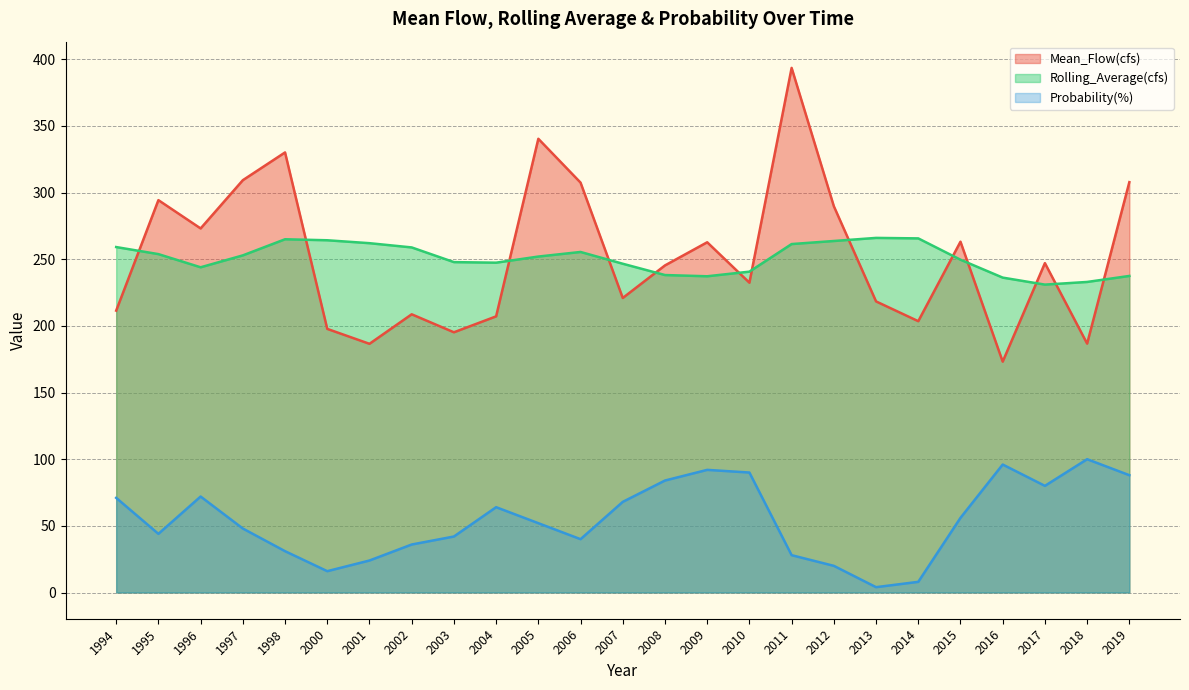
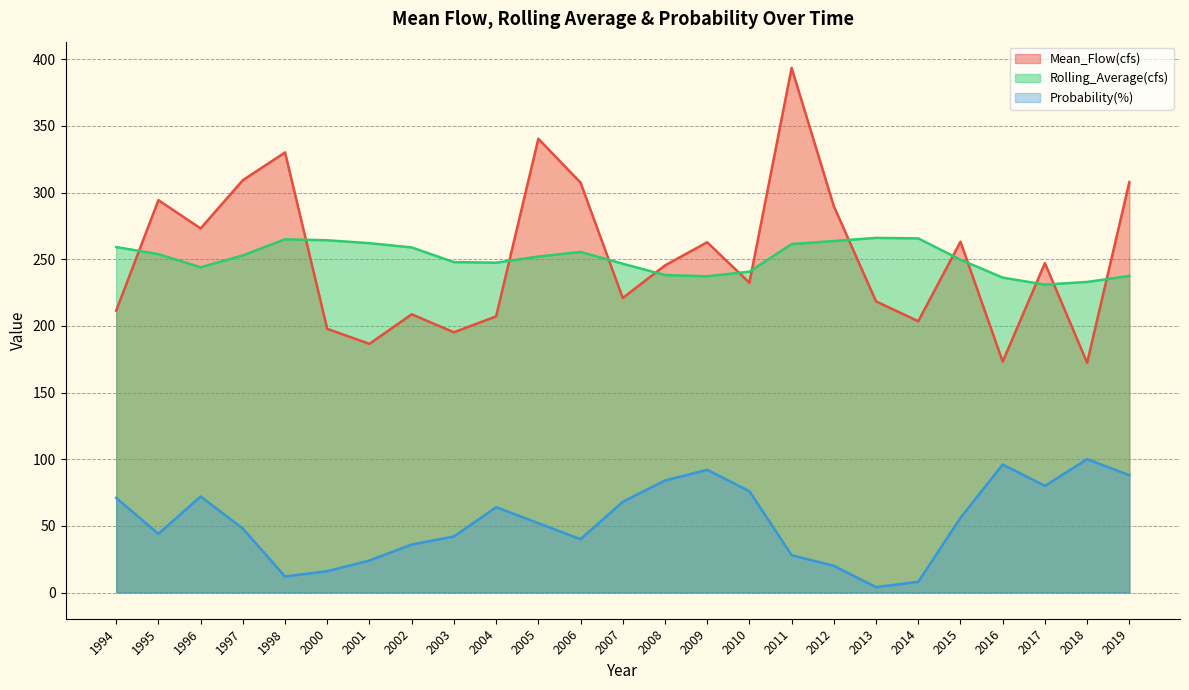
  {
    "Mean_Flow(cfs)": {
      "1994": 211,
      "1995": 294,
      "1996": 273,
      "1997": 309,
      "1998": 330,
      "2000": 198,
      "2001": 187,
      "2002": 209,
      "2003": 195,
      "2004": 207,
      "2005": 340,
      "2006": 307,
      "2007": 221,
      "2008": 245,
      "2009": 263,
      "2010": 232,
      "2011": 394,
      "2012": 290,
      "2013": 218,
      "2014": 204,
      "2015": 263,
      "2016": 173,
      "2017": 247,
-     "2018": 187,
+     "2018": 172,
      "2019": 308
    },
    "Rolling_Average(cfs)": {
      "1994": 259,
      "1995": 254,
      "1996": 244,
      "1997": 253,
      "1998": 265,
      "2000": 264,
      "2001": 262,
      "2002": 259,
      "2003": 248,
      "2004": 247,
      "2005": 252,
      "2006": 255,
      "2007": 247,
      "2008": 238,
      "2009": 237,
      "2010": 241,
      "2011": 261,
      "2012": 264,
      "2013": 266,
      "2014": 266,
      "2015": 250,
      "2016": 236,
      "2017": 231,
      "2018": 233,
      "2019": 237
    },
    "Probability(%)": {
      "1994": 71,
      "1995": 44,
      "1996": 72,
      "1997": 48,
-     "1998": 31,
+     "1998": 12,
      "2000": 16,
      "2001": 24,
      "2002": 36,
      "2003": 42,
      "2004": 64,
      "2005": 52,
      "2006": 40,
      "2007": 68,
      "2008": 84,
      "2009": 92,
-     "2010": 90,
+     "2010": 76,
      "2011": 28,
      "2012": 20,
      "2013": 4,
      "2014": 8,
      "2015": 56,
      "2016": 96,
      "2017": 80,
      "2018": 100,
      "2019": 88
    }
  }
